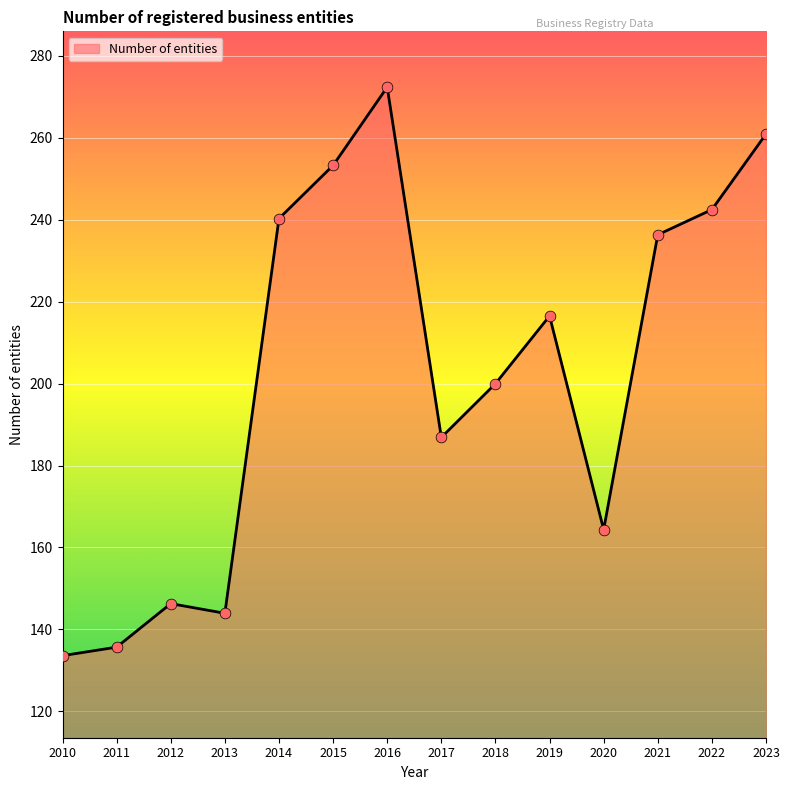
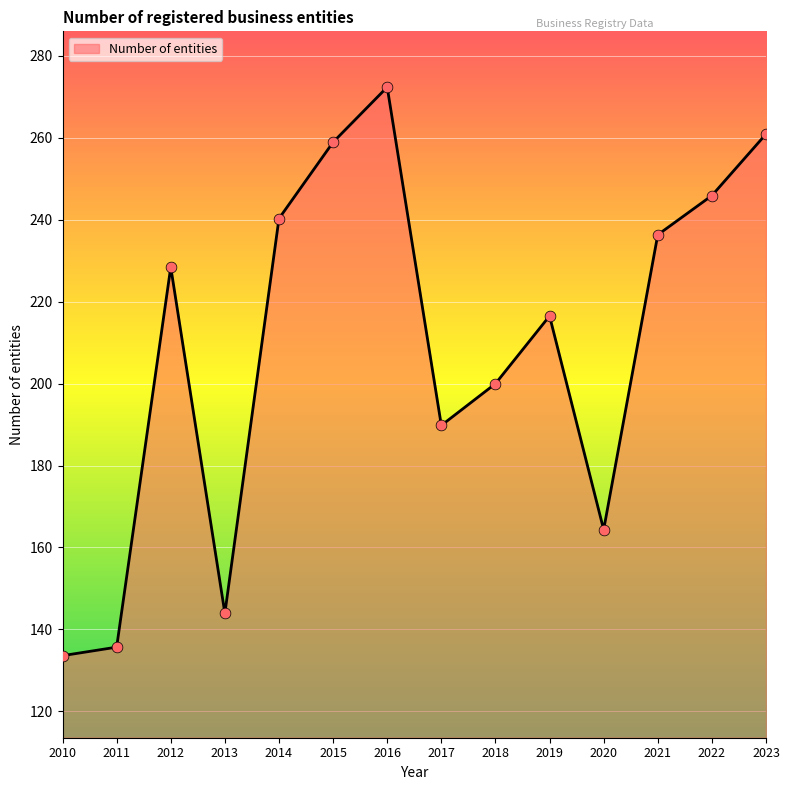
  {
    "2010": 134,
    "2011": 136,
-   "2012": 146,
+   "2012": 228,
    "2013": 144,
    "2014": 240,
-   "2015": 253,
+   "2015": 259,
    "2016": 272,
-   "2017": 187,
+   "2017": 190,
    "2018": 200,
    "2019": 217,
    "2020": 164,
    "2021": 236,
-   "2022": 242,
+   "2022": 246,
    "2023": 261
  }
